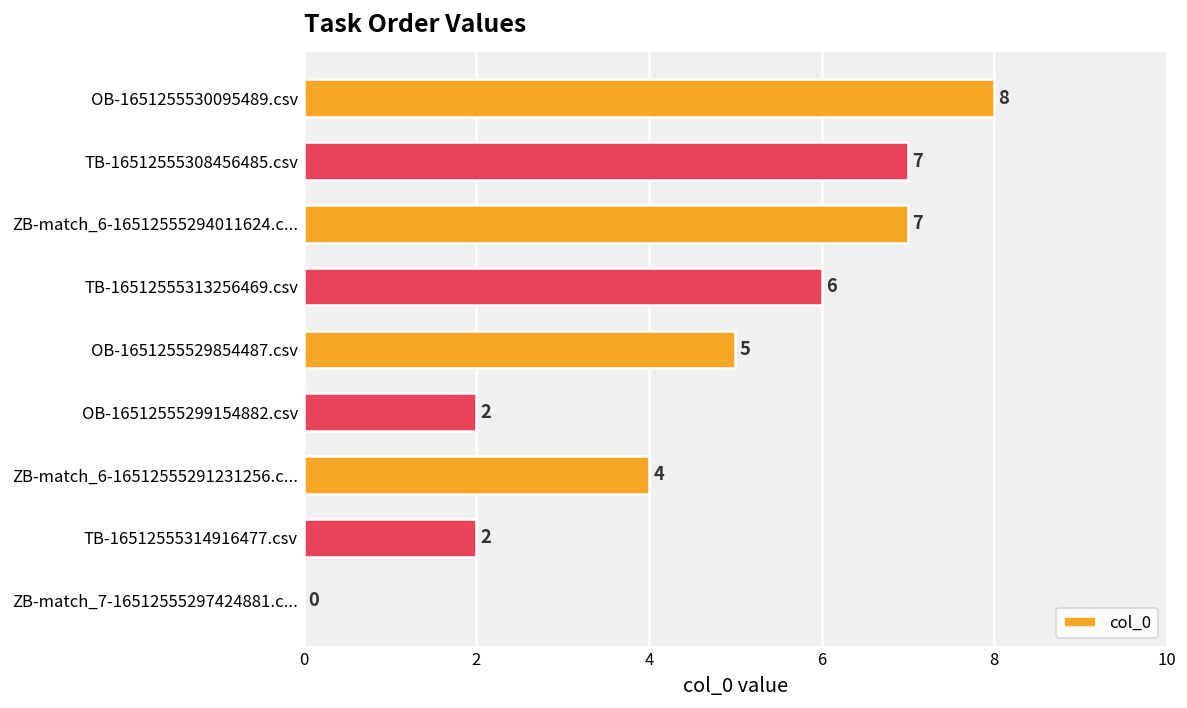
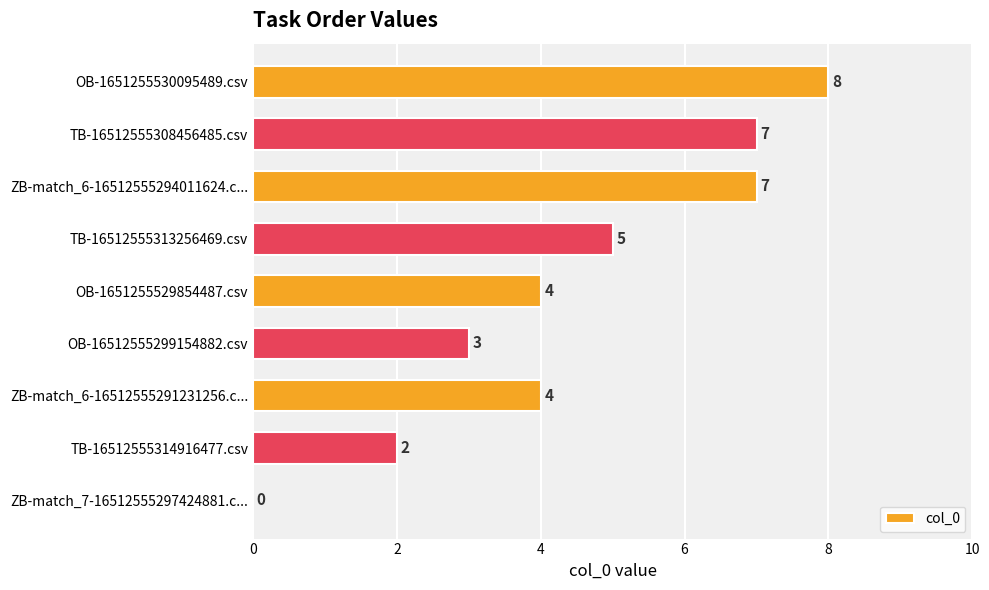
  {
    "OB-1651255530095489.csv": 8,
    "TB-16512555308456485.csv": 7,
    "ZB-match_6-16512555294011624.c...": 7,
-   "TB-16512555313256469.csv": 6,
-   "OB-1651255529854487.csv": 5,
-   "OB-16512555299154882.csv": 2,
+   "TB-16512555313256469.csv": 5,
+   "OB-1651255529854487.csv": 4,
+   "OB-16512555299154882.csv": 3,
    "ZB-match_6-16512555291231256.c...": 4,
    "TB-16512555314916477.csv": 2,
    "ZB-match_7-16512555297424881.c...": 0
  }
